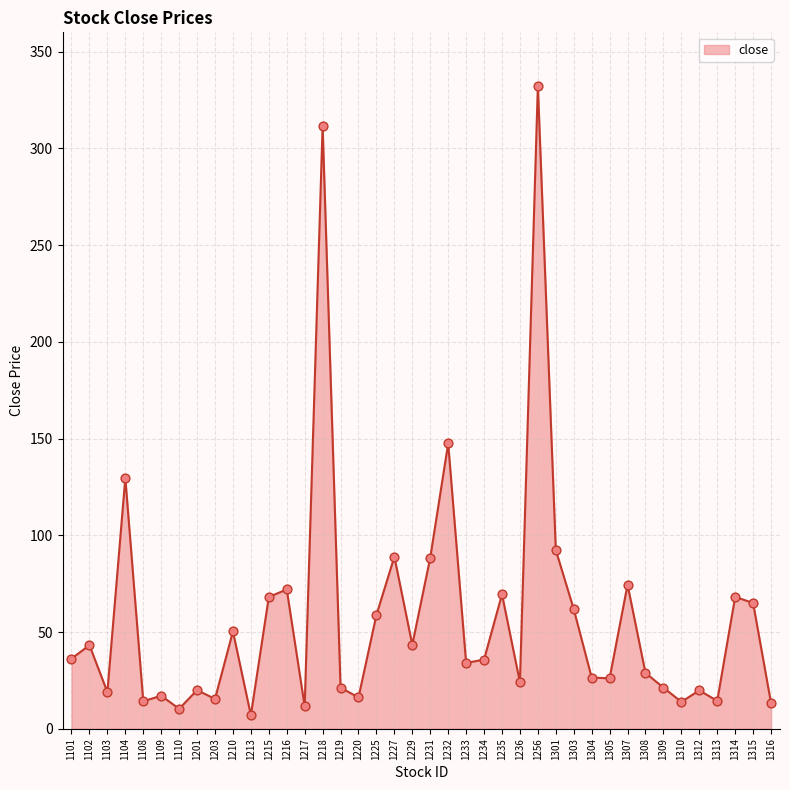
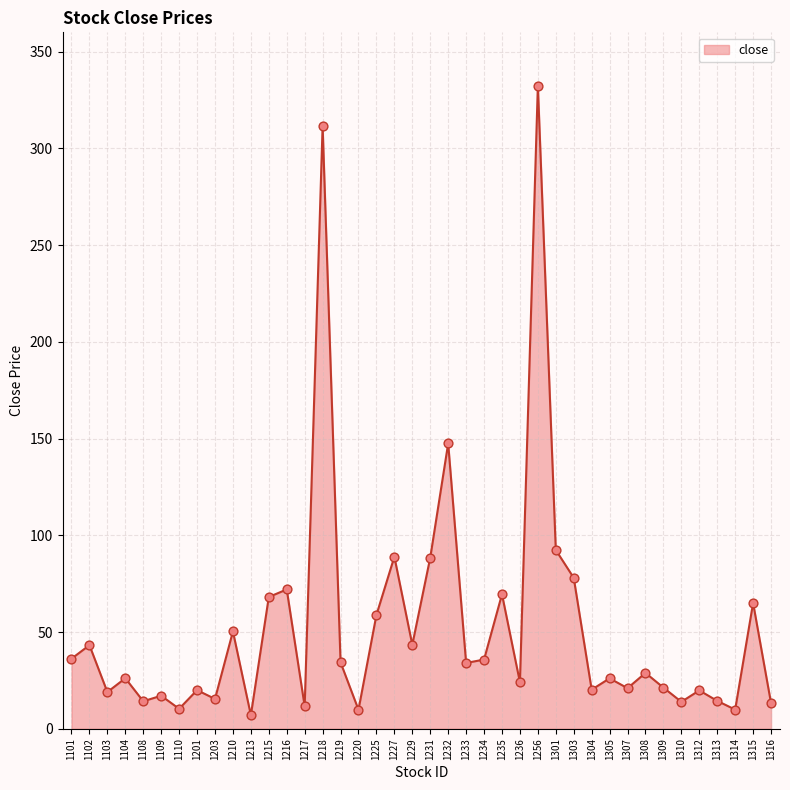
  {
    "1101": 36,
    "1102": 43,
    "1103": 19,
-   "1104": 130,
+   "1104": 26,
    "1108": 14,
    "1109": 17,
    "1110": 10,
    "1201": 20,
    "1203": 15,
    "1210": 50,
    "1213": 7,
    "1215": 68,
    "1216": 72,
    "1217": 12,
    "1218": 312,
-   "1219": 21,
-   "1220": 16,
+   "1219": 34,
+   "1220": 10,
    "1225": 59,
    "1227": 89,
    "1229": 43,
    "1231": 88,
    "1232": 148,
    "1233": 34,
    "1234": 36,
    "1235": 70,
    "1236": 24,
    "1256": 333,
    "1301": 92,
-   "1303": 62,
-   "1304": 26,
+   "1303": 78,
+   "1304": 20,
    "1305": 26,
-   "1307": 74,
+   "1307": 21,
    "1308": 29,
    "1309": 21,
    "1310": 14,
    "1312": 20,
    "1313": 14,
-   "1314": 68,
+   "1314": 10,
    "1315": 65,
    "1316": 13
  }
